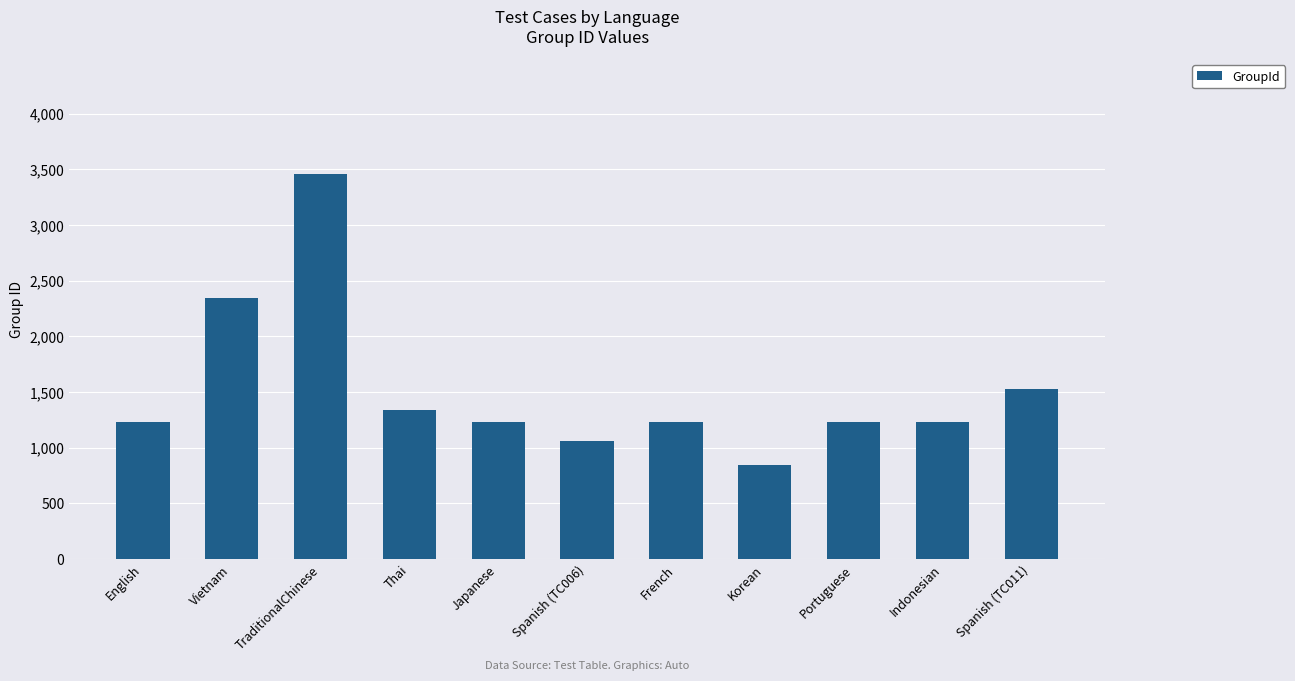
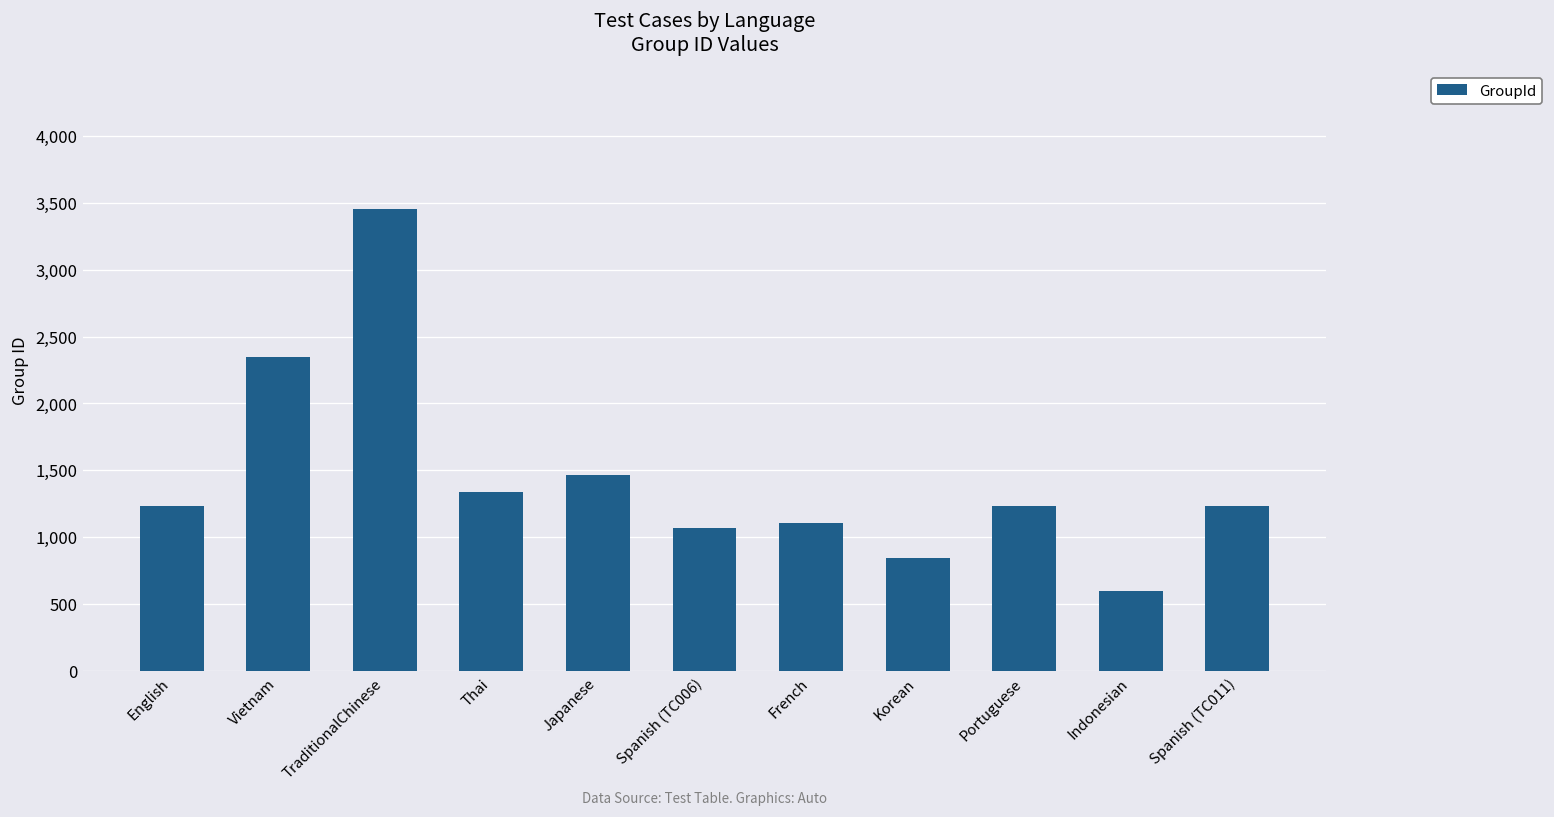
  {
    "English": "1,230",
    "Vietnam": "2,350",
    "TraditionalChinese": "3,460",
    "Thai": "1,340",
-   "Japanese": "1,230",
+   "Japanese": "1,460",
    "Spanish (TC006)": "1,060",
-   "French": "1,230",
+   "French": "1,110",
    "Korean": "840",
    "Portuguese": "1,230",
-   "Indonesian": "1,230",
-   "Spanish (TC011)": "1,530"
+   "Indonesian": "600",
+   "Spanish (TC011)": "1,230"
  }
